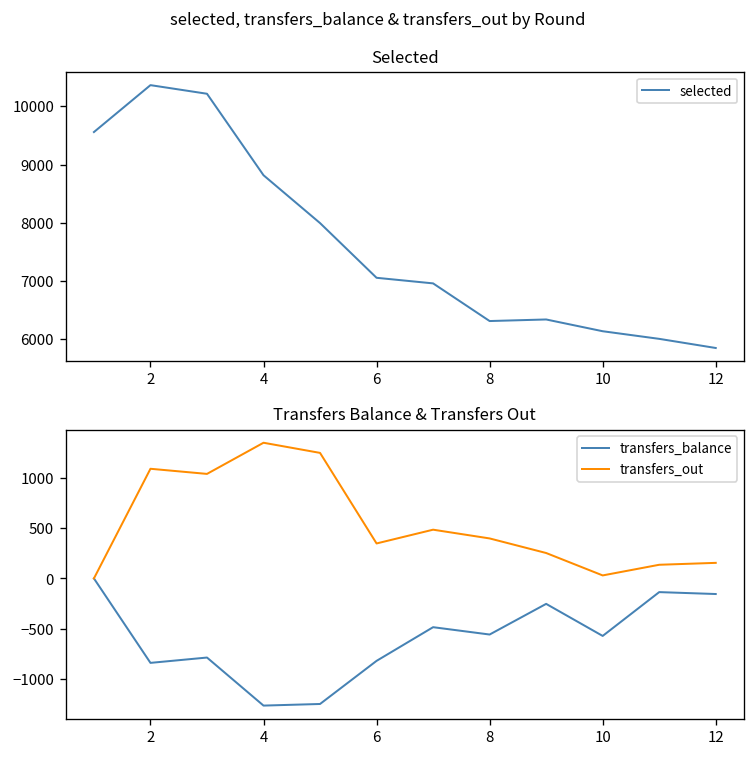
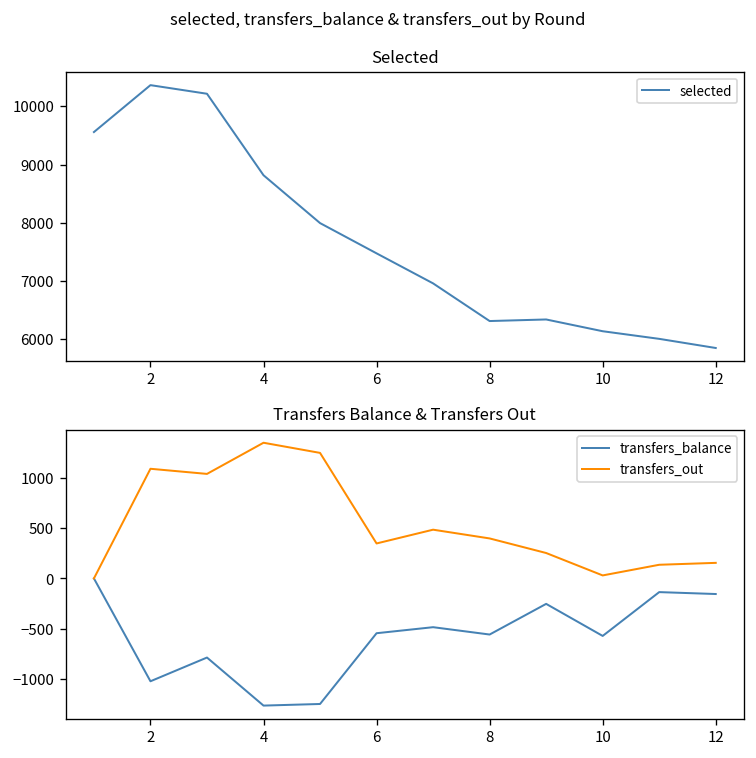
  {
    "Selected": {
      "2": 10400,
      "4": 8800,
-     "6": 7100,
+     "6": 7500,
      "8": 6300,
      "10": 6100,
      "12": 5800
    },
    "Transfers Balance & Transfers Out": {
      "transfers_balance": {
-       "2": -800,
+       "2": -1000,
        "4": -1300,
-       "6": -800,
+       "6": -500,
        "8": -600,
        "10": -600,
        "12": -200
      },
      "transfers_out": {
        "2": 1100,
        "4": 1400,
        "6": 300,
        "8": 400,
        "10": 0,
        "12": 200
      }
    }
  }
